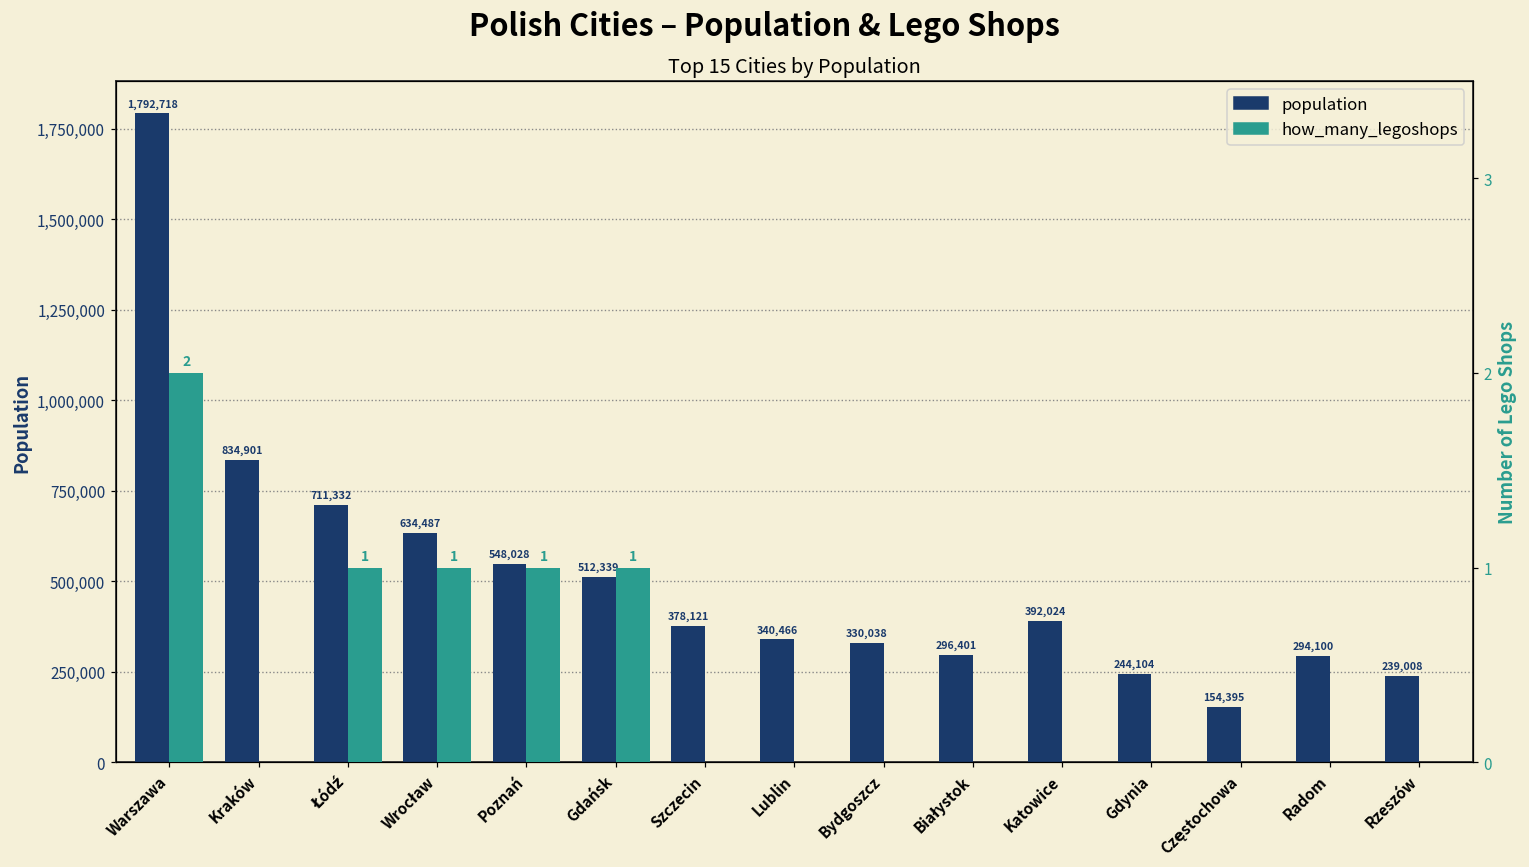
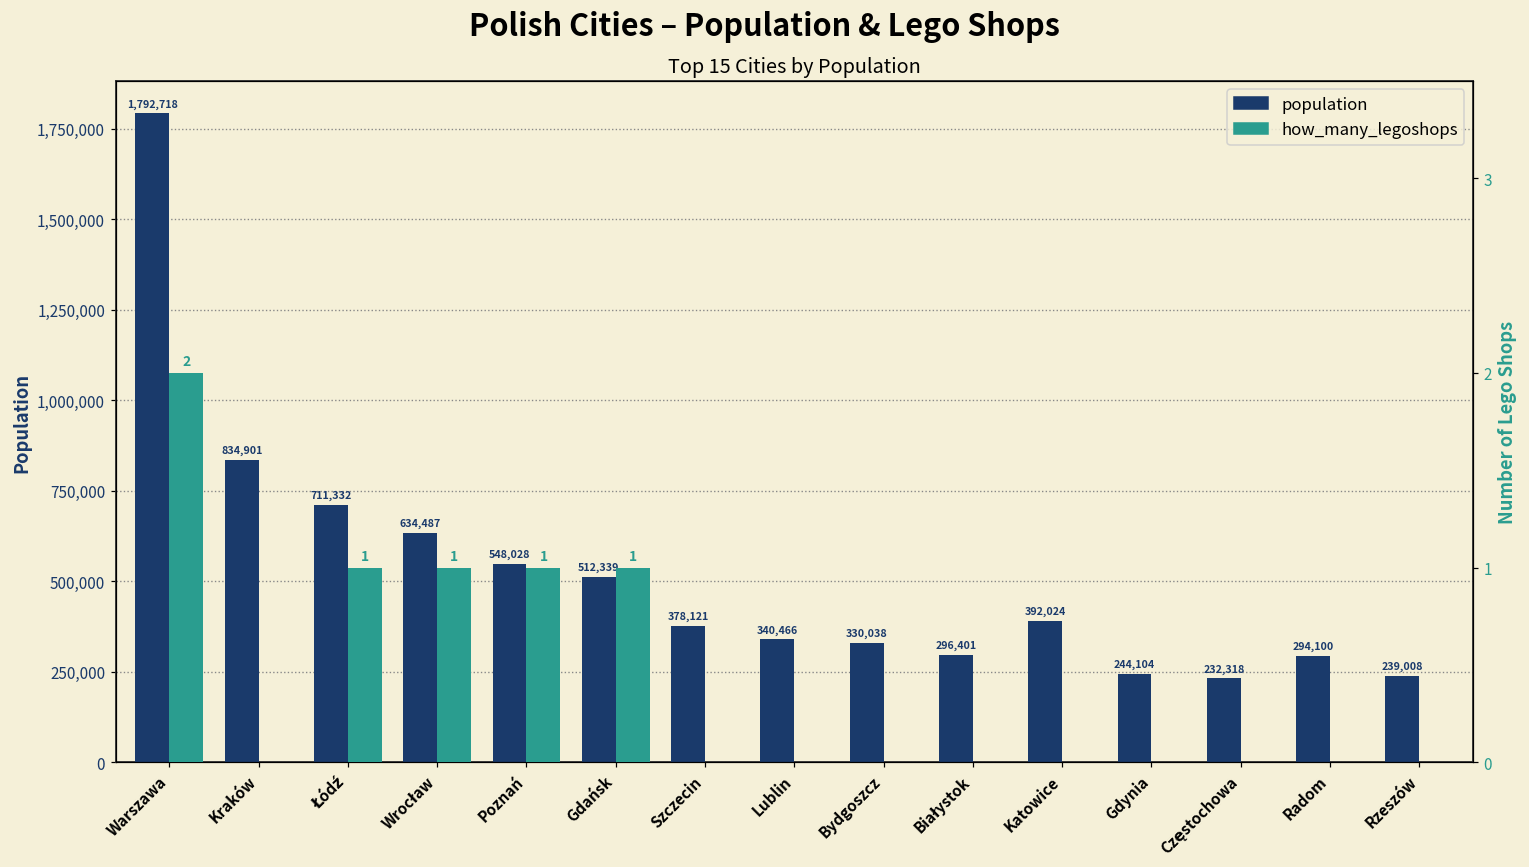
  {
    "population": {
      "Warszawa": "1,792,718",
      "Kraków": "834,901",
      "Łódź": "711,332",
      "Wrocław": "634,487",
      "Poznań": "548,028",
      "Gdańsk": "512,339",
      "Szczecin": "378,121",
      "Lublin": "340,466",
      "Bydgoszcz": "330,038",
      "Białystok": "296,401",
      "Katowice": "392,024",
      "Gdynia": "244,104",
-     "Częstochowa": "154,395",
+     "Częstochowa": "232,318",
      "Radom": "294,100",
      "Rzeszów": "239,008"
    },
    "how_many_legoshops": {
      "Warszawa": "2",
      "Łódź": "1",
      "Wrocław": "1",
      "Poznań": "1",
      "Gdańsk": "1"
    }
  }
